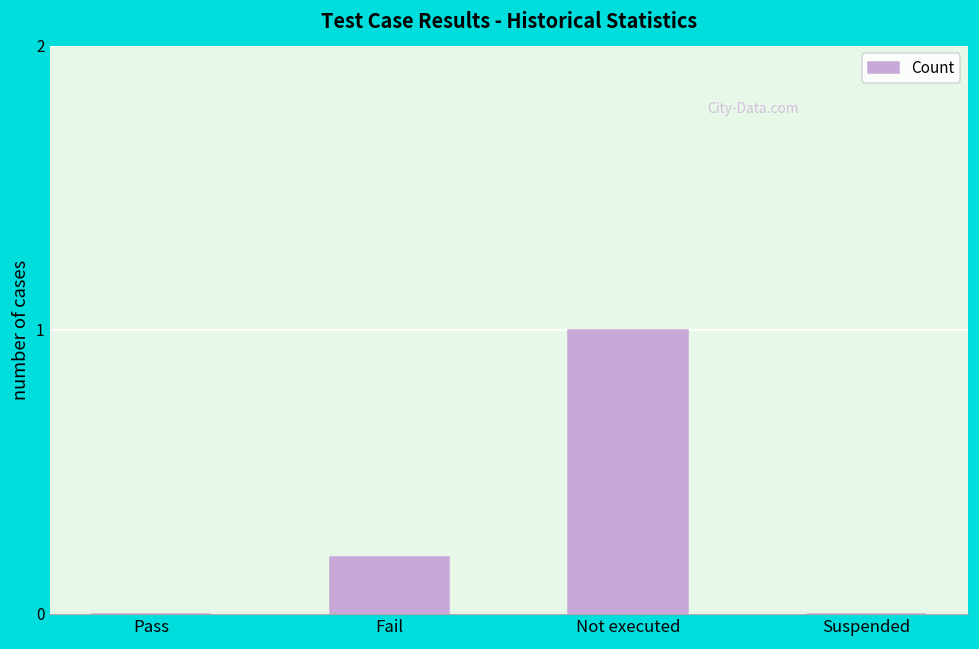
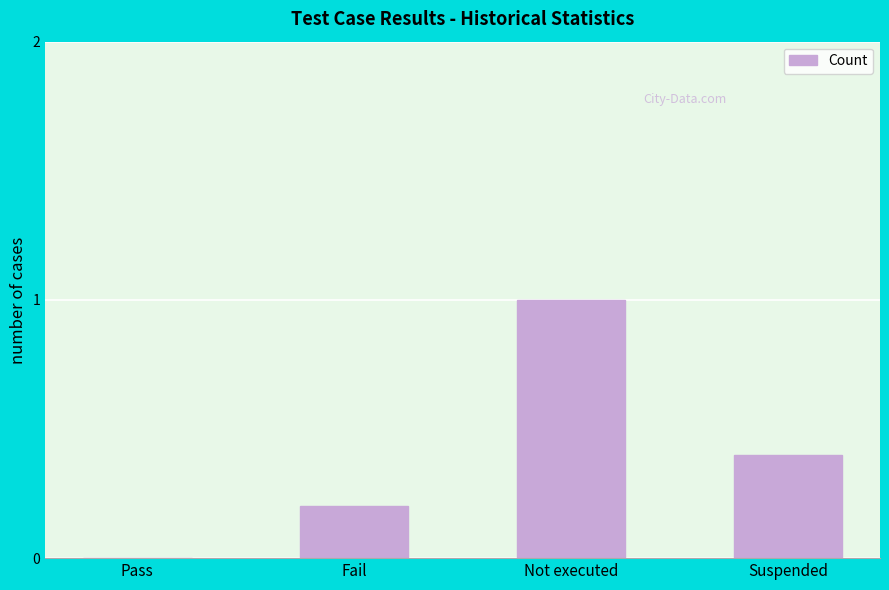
  {
    "Pass": 0.0,
    "Fail": 0.2,
    "Not executed": 1.0,
-   "Suspended": 0.0
+   "Suspended": 0.4
  }
